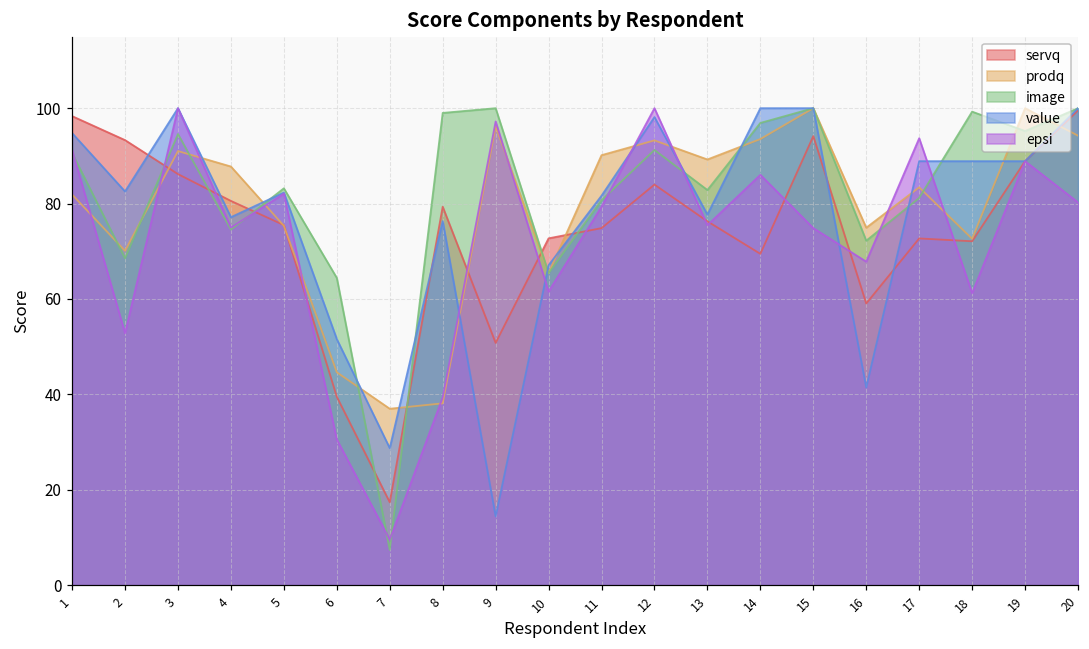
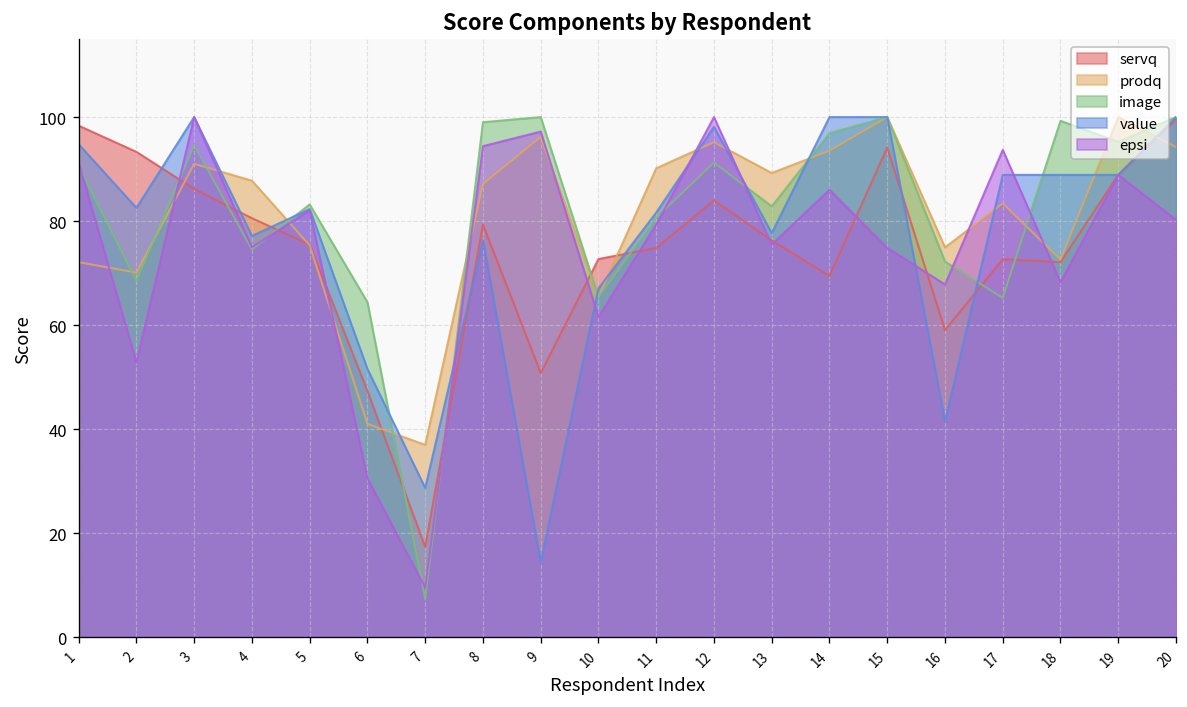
  {
    "servq": {
      "1": 98,
      "2": 93,
      "3": 86,
      "4": 81,
-     "6": 39,
+     "6": 47,
      "7": 17,
      "8": 79,
      "9": 51,
      "10": 73,
      "11": 75,
      "12": 84,
      "13": 76,
      "14": 69,
      "15": 94,
      "16": 59,
      "17": 73
    },
    "prodq": {
-     "1": 82,
+     "1": 72,
      "2": 70,
      "3": 91,
      "4": 88,
-     "6": 45,
+     "6": 41,
      "7": 37,
-     "8": 38,
+     "8": 87,
      "9": 96,
      "11": 90,
-     "12": 93,
+     "12": 95,
      "13": 89,
      "14": 94,
      "16": 75,
      "17": 83,
      "20": 94
    },
    "image": {
      "1": 91,
      "2": 69,
      "3": 95,
      "5": 83,
      "6": 64,
      "7": 7,
      "8": 99,
      "9": 100,
      "11": 81,
      "12": 91,
      "13": 83,
      "14": 97,
      "16": 72,
-     "17": 81,
+     "17": 65,
      "18": 99
    },
    "value": {
      "1": 95,
      "2": 83,
      "4": 77,
      "6": 52,
      "7": 29,
      "8": 76,
      "9": 14,
      "10": 67,
      "11": 82,
      "12": 98,
      "13": 78,
      "14": 100,
      "16": 41,
      "17": 89,
      "18": 89
    },
    "epsi": {
      "1": 91,
      "2": 53,
      "6": 31,
      "7": 10,
-     "8": 39,
+     "8": 94,
      "9": 97,
      "10": 62,
      "11": 79,
      "12": 100,
      "13": 75,
      "14": 86,
      "15": 75,
      "16": 68,
      "17": 94,
-     "18": 61,
+     "18": 68,
      "20": 80
    }
  }
